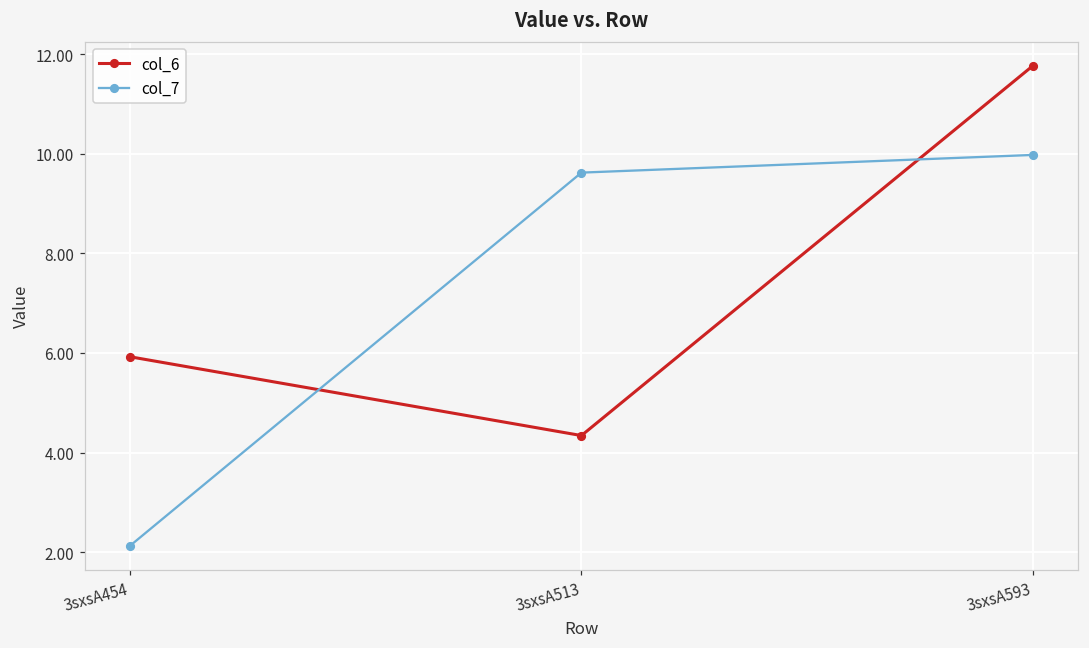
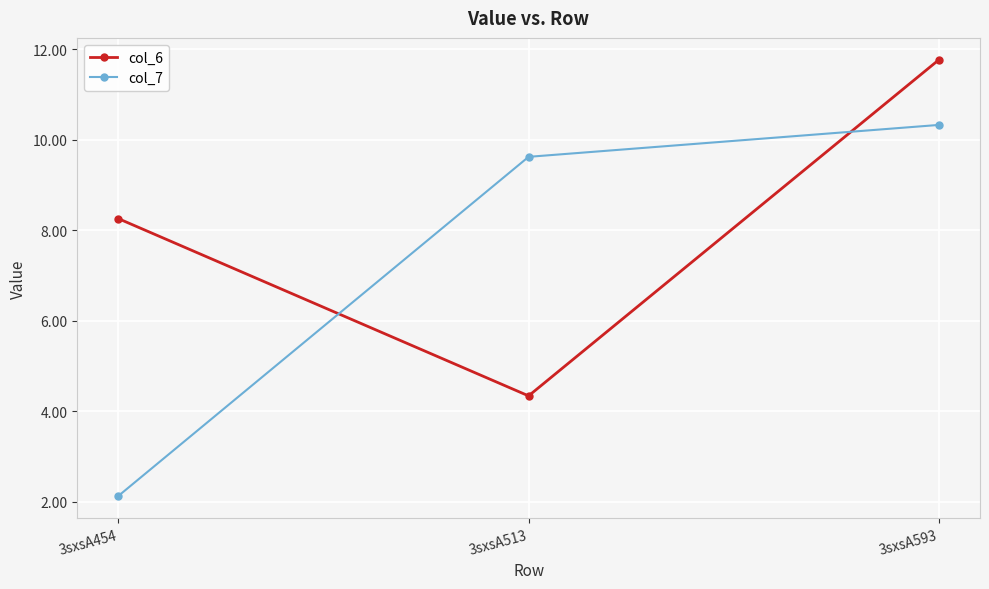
  {
    "col_6": {
-     "3sxsA454": 5.9,
+     "3sxsA454": 8.3,
      "3sxsA513": 4.3,
      "3sxsA593": 11.8
    },
    "col_7": {
      "3sxsA454": 2.1,
      "3sxsA513": 9.6,
-     "3sxsA593": 10.0
+     "3sxsA593": 10.3
    }
  }
